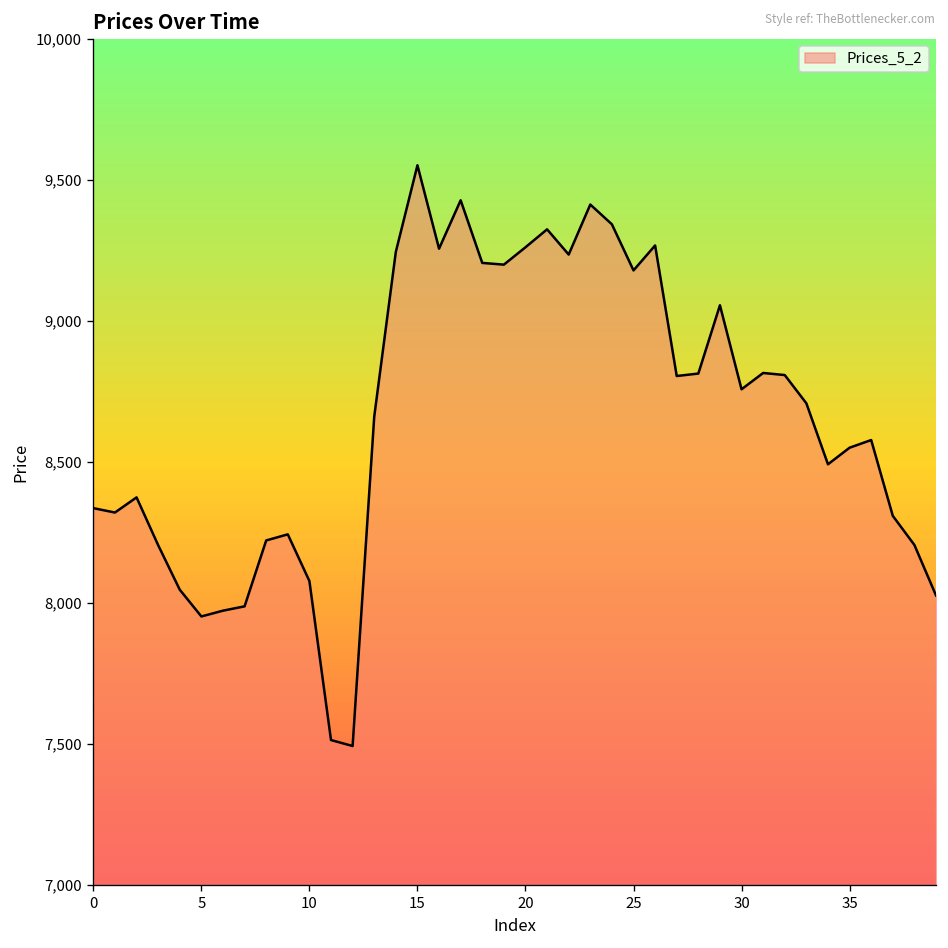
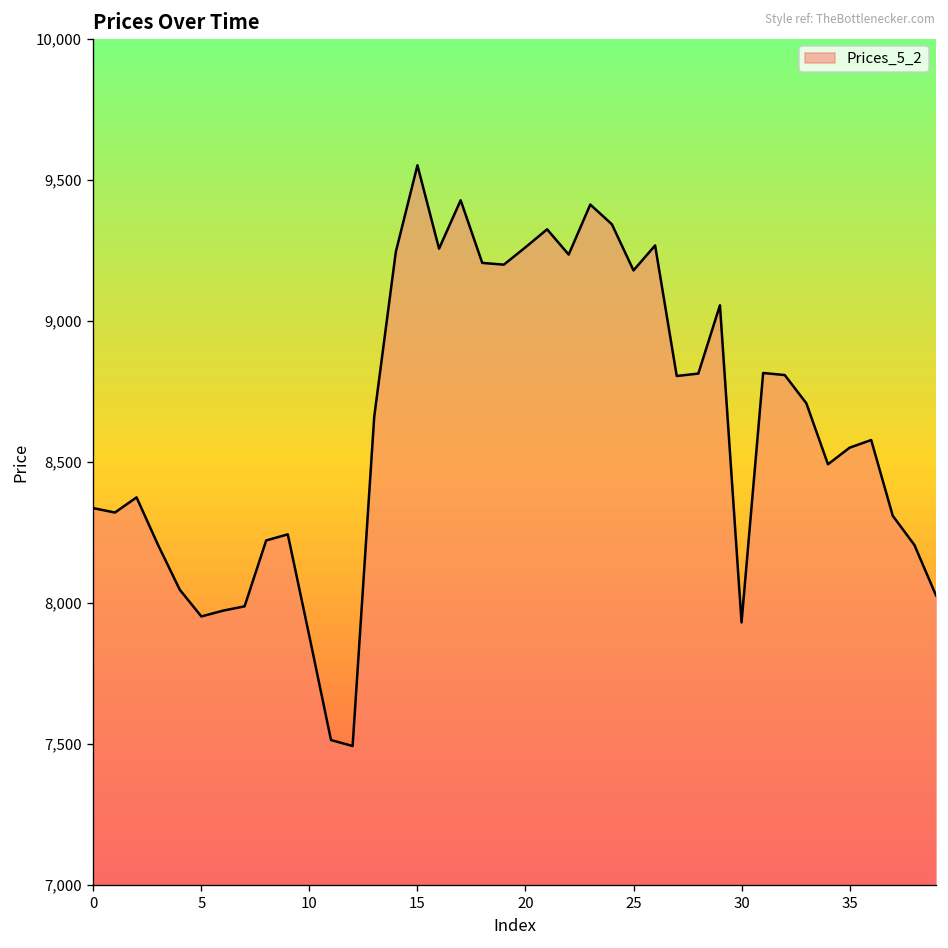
  {
    "0": "8,340",
    "5": "7,950",
-   "10": "8,080",
+   "10": "7,880",
    "15": "9,550",
    "20": "9,260",
    "25": "9,180",
-   "30": "8,760",
+   "30": "7,930",
    "35": "8,550"
  }
